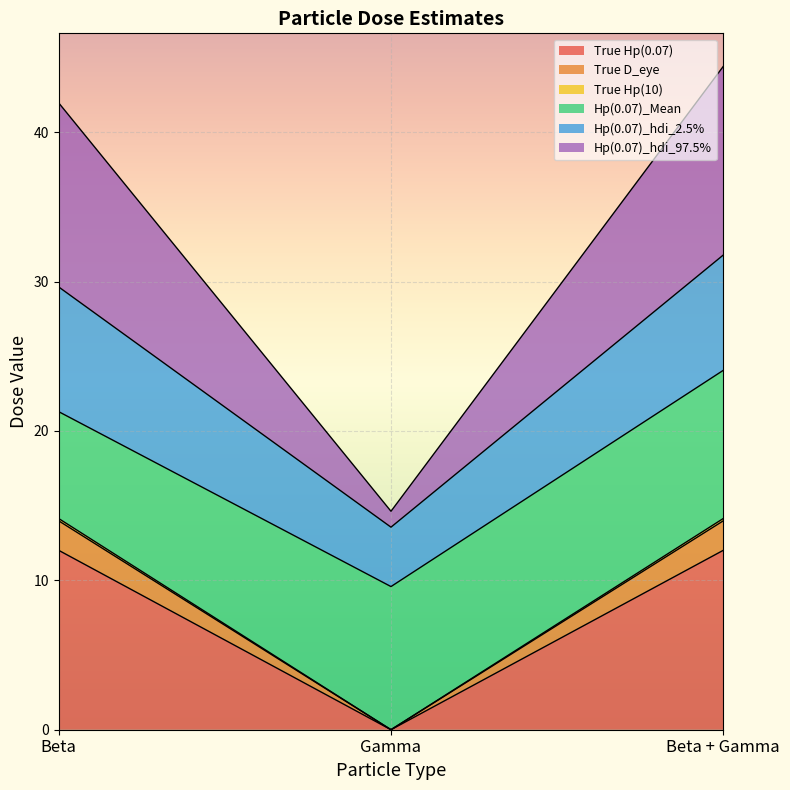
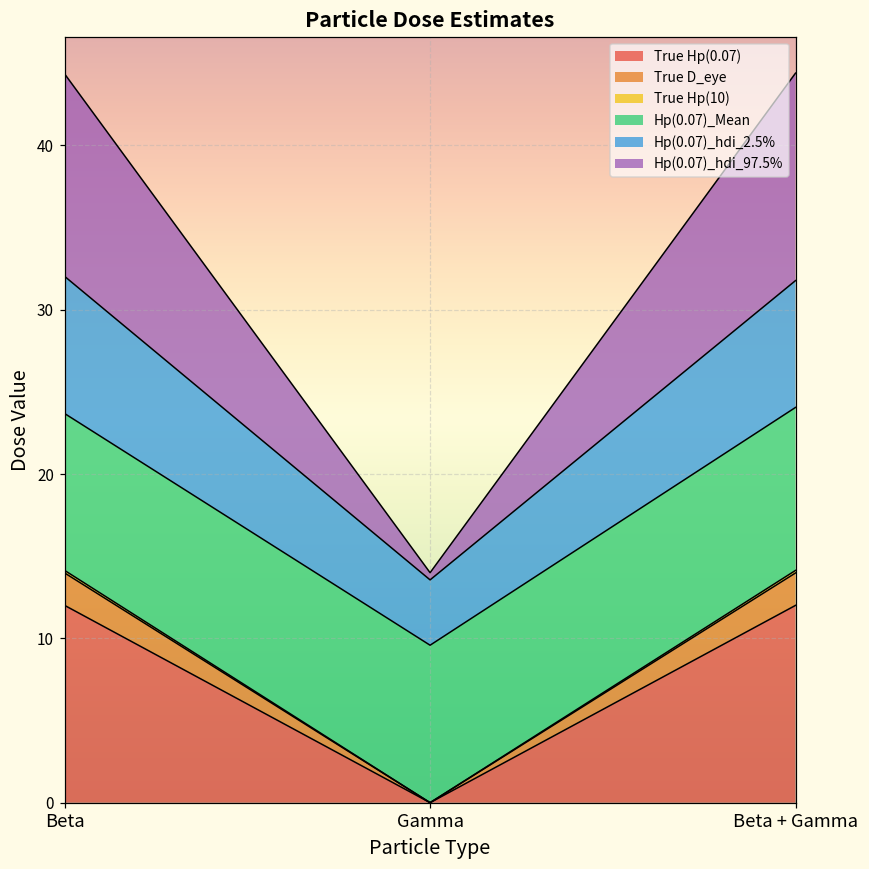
  {
    "Hp(0.07)_Mean": {
-     "Beta": 7.2,
+     "Beta": 9.5,
      "Gamma": 9.6,
      "Beta + Gamma": 9.9
    },
    "Hp(0.07)_hdi_2.5%": {
      "Beta": 8.3,
      "Gamma": 4.0,
      "Beta + Gamma": 7.7
    },
    "Hp(0.07)_hdi_97.5%": {
      "Beta": 12.3,
-     "Gamma": 1.1,
+     "Gamma": 0.4,
      "Beta + Gamma": 12.6
    }
  }
